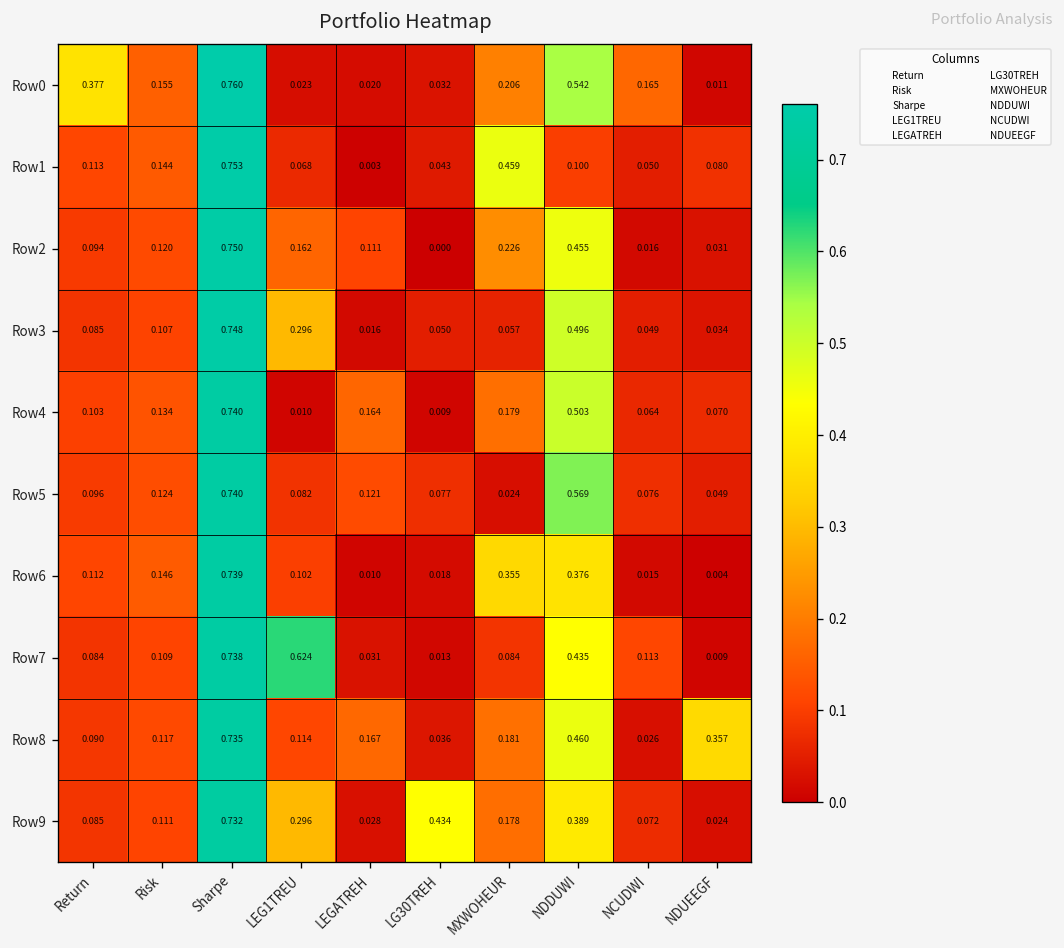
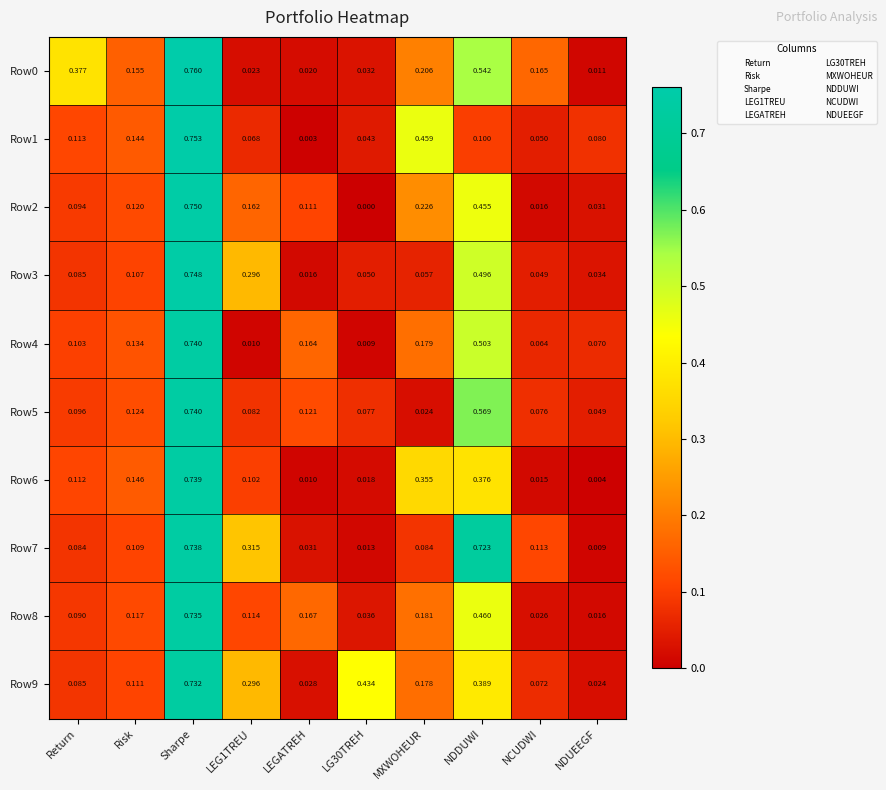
  {
    "Row0": {
      "Return": 0.377,
      "Risk": 0.155,
      "Sharpe": 0.760,
      "LEG1TREU": 0.023,
      "LEGATREH": 0.020,
      "LG30TREH": 0.032,
      "MXWOHEUR": 0.206,
      "NDDUWI": 0.542,
      "NCUDWI": 0.165,
      "NDUEEGF": 0.011
    },
    "Row1": {
      "Return": 0.113,
      "Risk": 0.144,
      "Sharpe": 0.753,
      "LEG1TREU": 0.068,
      "LEGATREH": 0.003,
      "LG30TREH": 0.043,
      "MXWOHEUR": 0.459,
      "NDDUWI": 0.100,
      "NCUDWI": 0.050,
      "NDUEEGF": 0.080
    },
    "Row2": {
      "Return": 0.094,
      "Risk": 0.120,
      "Sharpe": 0.750,
      "LEG1TREU": 0.162,
      "LEGATREH": 0.111,
      "LG30TREH": 0.000,
      "MXWOHEUR": 0.226,
      "NDDUWI": 0.455,
      "NCUDWI": 0.016,
      "NDUEEGF": 0.031
    },
    "Row3": {
      "Return": 0.085,
      "Risk": 0.107,
      "Sharpe": 0.748,
      "LEG1TREU": 0.296,
      "LEGATREH": 0.016,
      "LG30TREH": 0.050,
      "MXWOHEUR": 0.057,
      "NDDUWI": 0.496,
      "NCUDWI": 0.049,
      "NDUEEGF": 0.034
    },
    "Row4": {
      "Return": 0.103,
      "Risk": 0.134,
      "Sharpe": 0.740,
      "LEG1TREU": 0.010,
      "LEGATREH": 0.164,
      "LG30TREH": 0.009,
      "MXWOHEUR": 0.179,
      "NDDUWI": 0.503,
      "NCUDWI": 0.064,
      "NDUEEGF": 0.070
    },
    "Row5": {
      "Return": 0.096,
      "Risk": 0.124,
      "Sharpe": 0.740,
      "LEG1TREU": 0.082,
      "LEGATREH": 0.121,
      "LG30TREH": 0.077,
      "MXWOHEUR": 0.024,
      "NDDUWI": 0.569,
      "NCUDWI": 0.076,
      "NDUEEGF": 0.049
    },
    "Row6": {
      "Return": 0.112,
      "Risk": 0.146,
      "Sharpe": 0.739,
      "LEG1TREU": 0.102,
      "LEGATREH": 0.010,
      "LG30TREH": 0.018,
      "MXWOHEUR": 0.355,
      "NDDUWI": 0.376,
      "NCUDWI": 0.015,
      "NDUEEGF": 0.004
    },
    "Row7": {
      "Return": 0.084,
      "Risk": 0.109,
      "Sharpe": 0.738,
-     "LEG1TREU": 0.624,
+     "LEG1TREU": 0.315,
      "LEGATREH": 0.031,
      "LG30TREH": 0.013,
      "MXWOHEUR": 0.084,
-     "NDDUWI": 0.435,
+     "NDDUWI": 0.723,
      "NCUDWI": 0.113,
      "NDUEEGF": 0.009
    },
    "Row8": {
      "Return": 0.090,
      "Risk": 0.117,
      "Sharpe": 0.735,
      "LEG1TREU": 0.114,
      "LEGATREH": 0.167,
      "LG30TREH": 0.036,
      "MXWOHEUR": 0.181,
      "NDDUWI": 0.460,
      "NCUDWI": 0.026,
-     "NDUEEGF": 0.357
+     "NDUEEGF": 0.016
    },
    "Row9": {
      "Return": 0.085,
      "Risk": 0.111,
      "Sharpe": 0.732,
      "LEG1TREU": 0.296,
      "LEGATREH": 0.028,
      "LG30TREH": 0.434,
      "MXWOHEUR": 0.178,
      "NDDUWI": 0.389,
      "NCUDWI": 0.072,
      "NDUEEGF": 0.024
    }
  }
